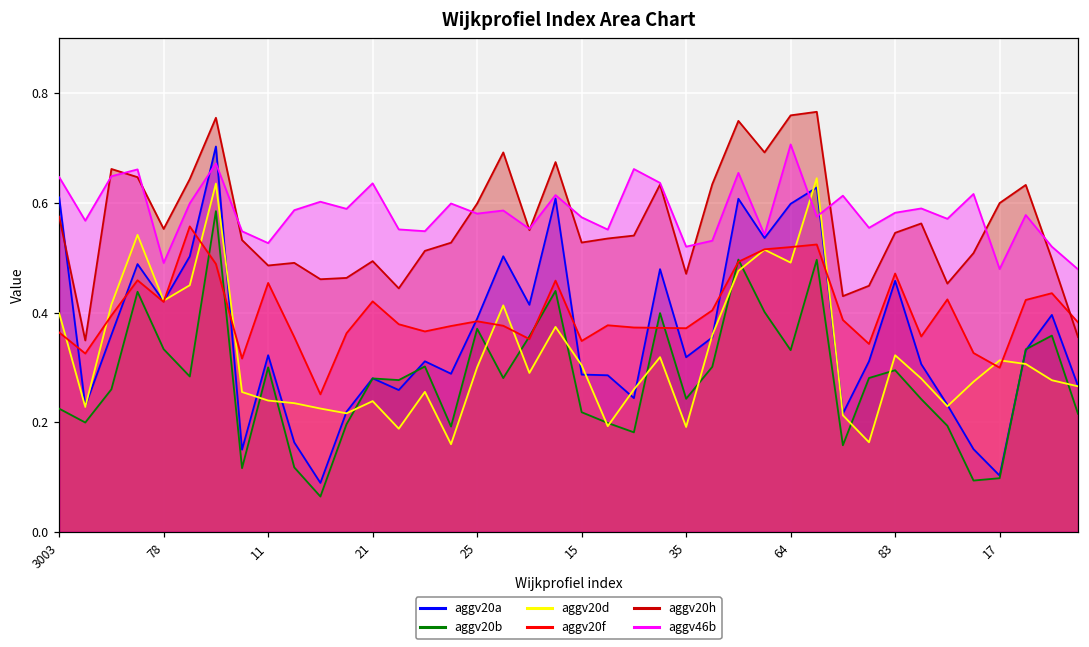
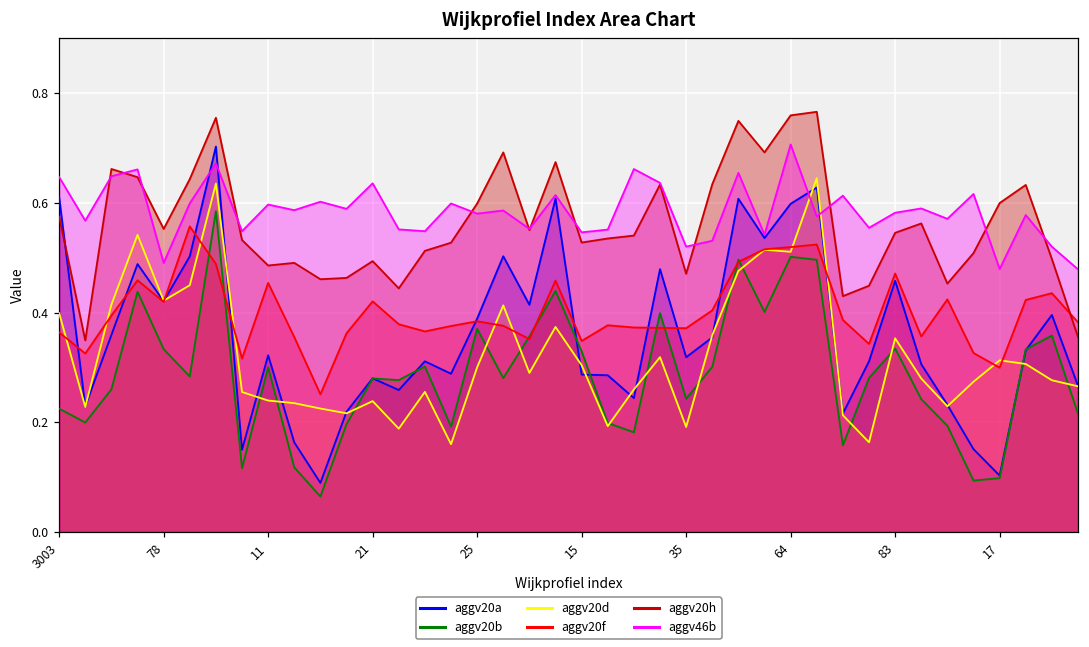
  {
    "aggv20a": {
      "3003": 0.61,
      "11": 0.32,
      "15": 0.29,
      "35": 0.32,
      "64": 0.60,
      "83": 0.46
    },
    "aggv20b": {
      "3003": 0.22,
      "78": 0.33,
      "11": 0.30,
      "25": 0.37,
-     "15": 0.22,
+     "15": 0.33,
      "35": 0.24,
-     "64": 0.33,
-     "83": 0.29
+     "64": 0.50,
+     "83": 0.33
    },
    "aggv20d": {
      "3003": 0.40,
      "11": 0.24,
      "21": 0.24,
      "25": 0.30,
      "15": 0.30,
      "35": 0.19,
-     "64": 0.49,
-     "83": 0.32,
+     "64": 0.51,
+     "83": 0.35,
      "17": 0.31
    },
    "aggv46b": {
      "3003": 0.65,
      "78": 0.49,
-     "11": 0.53,
+     "11": 0.60,
      "21": 0.64,
      "25": 0.58,
-     "15": 0.57,
+     "15": 0.55,
      "35": 0.52,
      "64": 0.71,
      "83": 0.58,
      "17": 0.48
    }
  }
